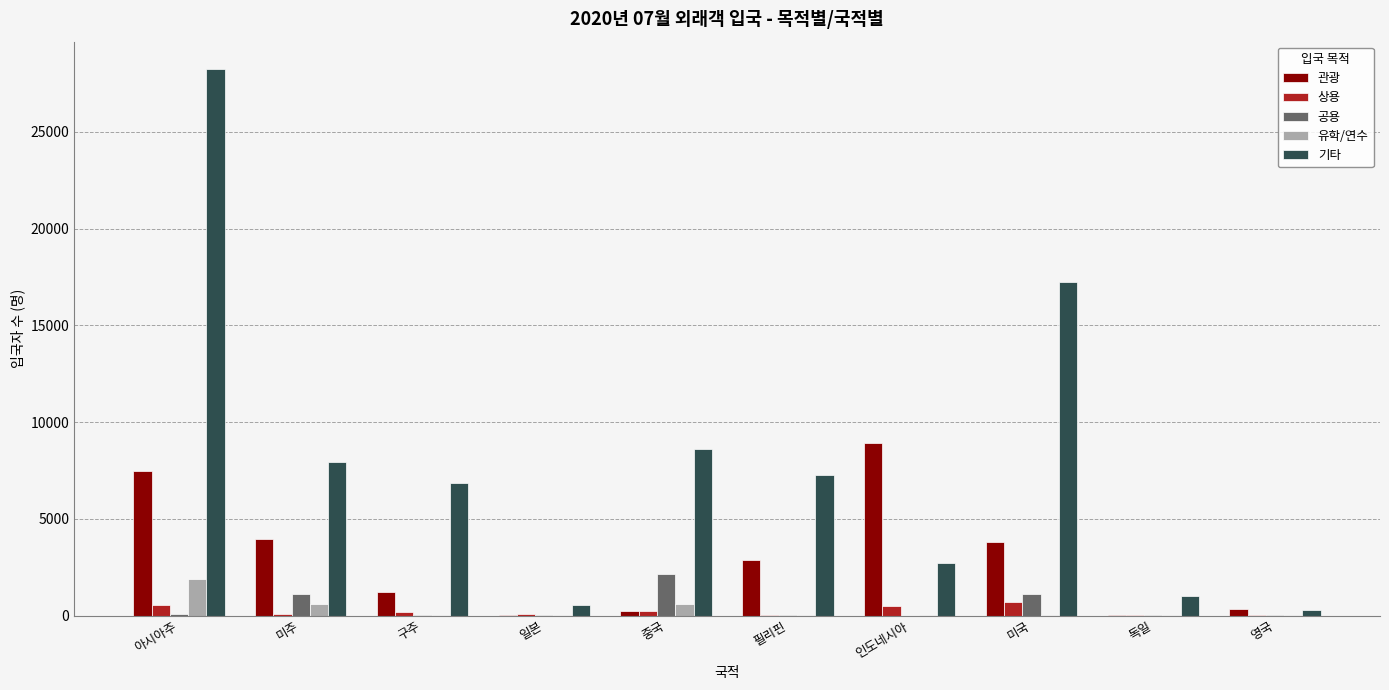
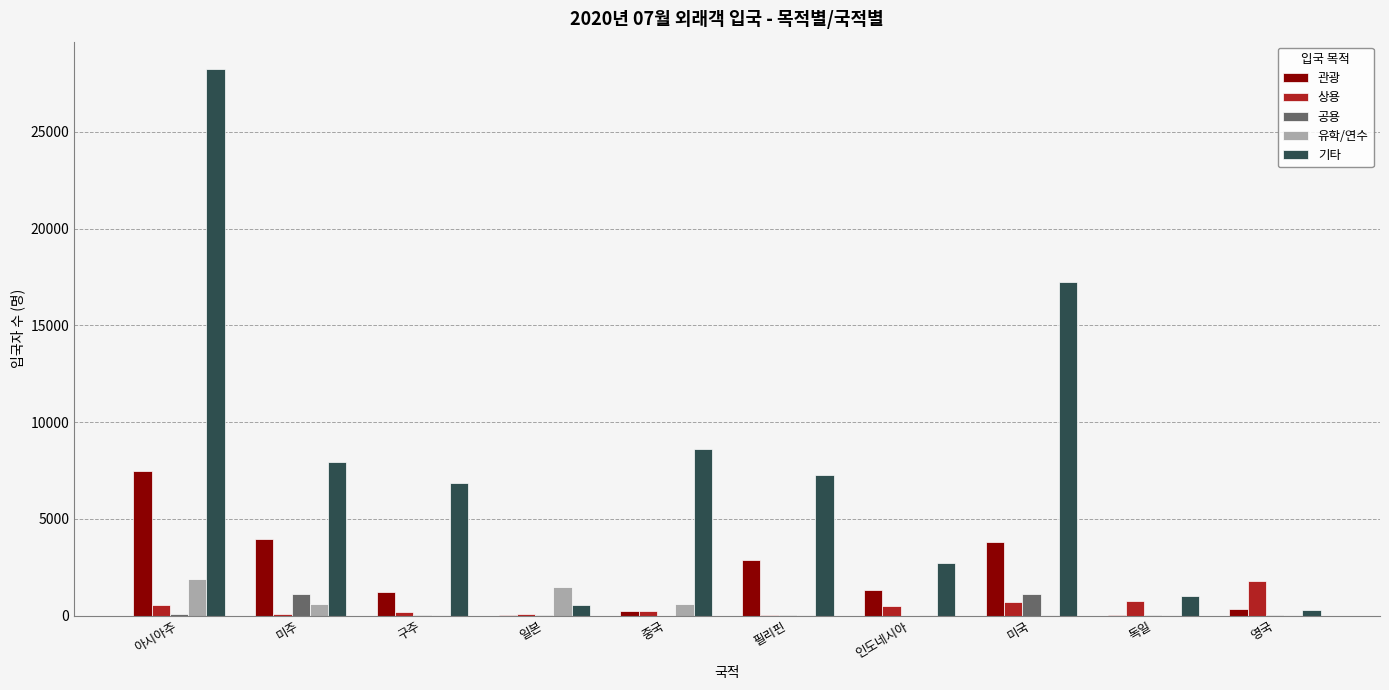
  {
    "관광": {
      "아시아주": 7500,
      "미주": 4000,
      "구주": 1200,
      "중국": 300,
      "필리핀": 2900,
-     "인도네시아": 8900,
+     "인도네시아": 1300,
      "미국": 3800,
      "영국": 300
    },
    "상용": {
      "아시아주": 500,
      "구주": 200,
      "중국": 200,
      "인도네시아": 500,
      "미국": 700,
-     "독일": 0,
-     "영국": 0
+     "독일": 700,
+     "영국": 1800
    },
    "공용": {
      "미주": 1100,
-     "중국": 2100,
+     "중국": 0,
      "미국": 1100
    },
    "유학/연수": {
      "아시아주": 1900,
      "미주": 600,
-     "일본": 0,
+     "일본": 1500,
      "중국": 600
    },
    "기타": {
      "아시아주": 28200,
      "미주": 7900,
      "구주": 6800,
      "일본": 500,
      "중국": 8600,
      "필리핀": 7200,
      "인도네시아": 2700,
      "미국": 17300,
      "독일": 1000,
      "영국": 300
    }
  }
